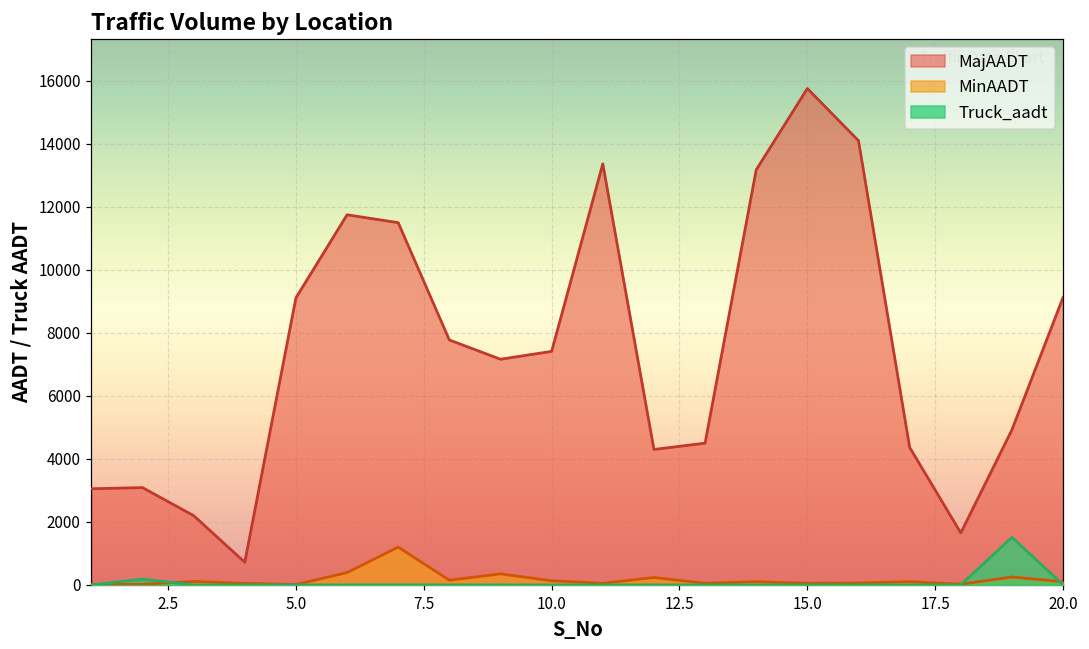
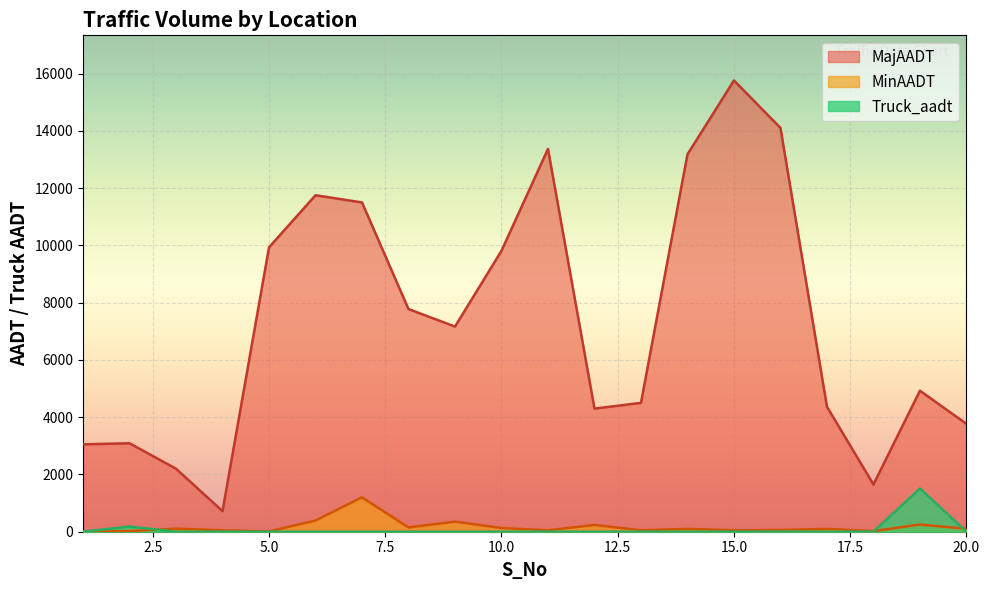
  {
    "MajAADT": {
-     "5.0": 9100,
-     "10.0": 7400,
+     "5.0": 9900,
+     "10.0": 9800,
      "15.0": 15800,
-     "20.0": 9100
+     "20.0": 3800
    },
    "MinAADT": {
      "10.0": 100,
      "20.0": 100
    },
    "Truck_aadt": {
      "10.0": 0,
      "20.0": 0
    }
  }
